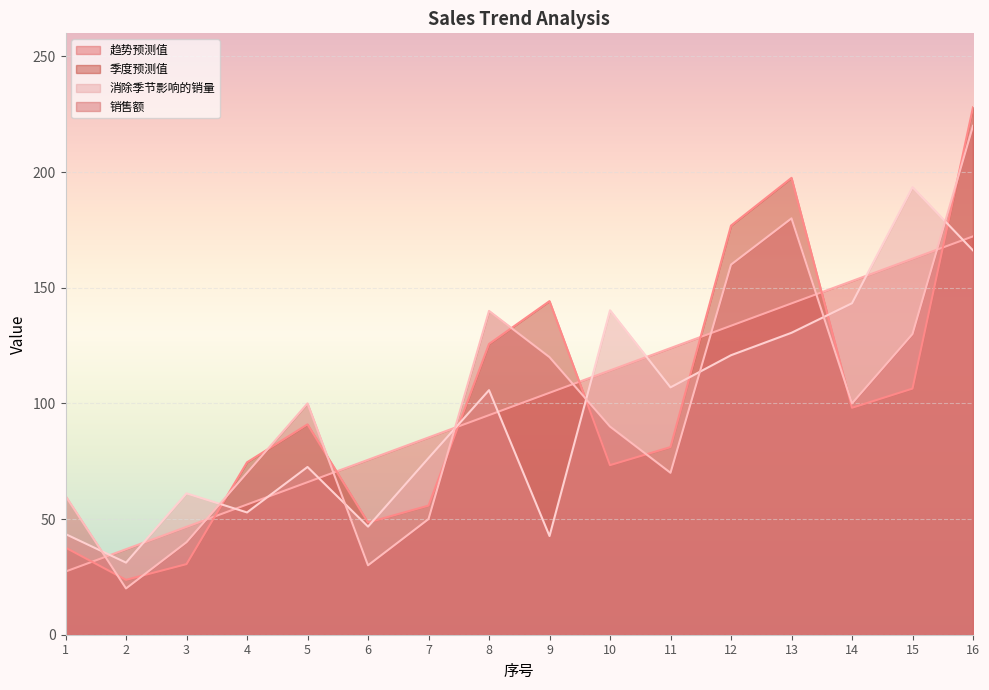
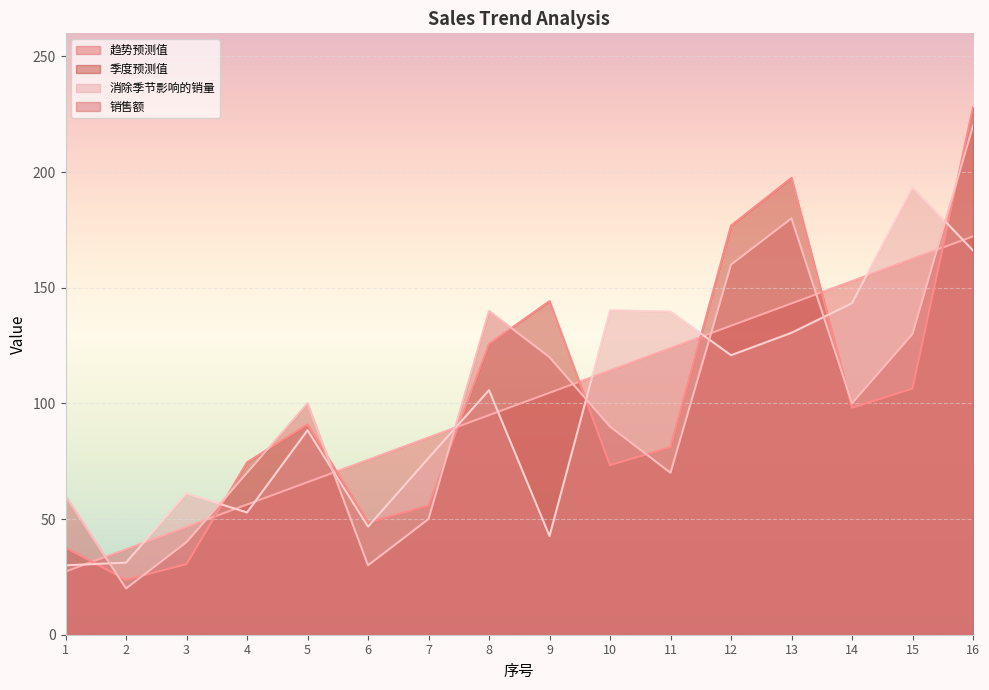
  {
    "消除季节影响的销量": {
-     "1": 44,
+     "1": 30,
      "2": 31,
      "3": 61,
      "4": 53,
-     "5": 73,
+     "5": 88,
      "6": 47,
      "7": 76,
      "8": 106,
      "9": 43,
      "10": 140,
-     "11": 107,
+     "11": 140,
      "12": 121,
      "13": 131,
      "14": 143,
      "15": 193,
      "16": 166
    }
  }
